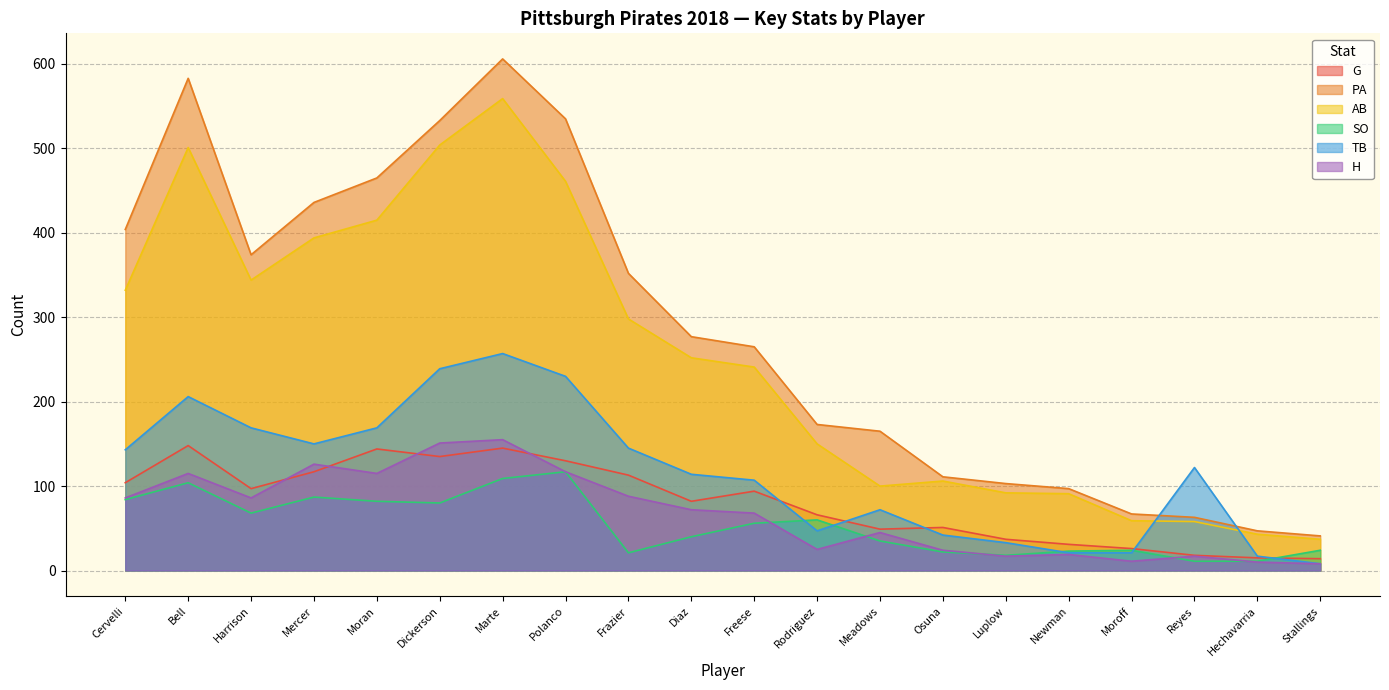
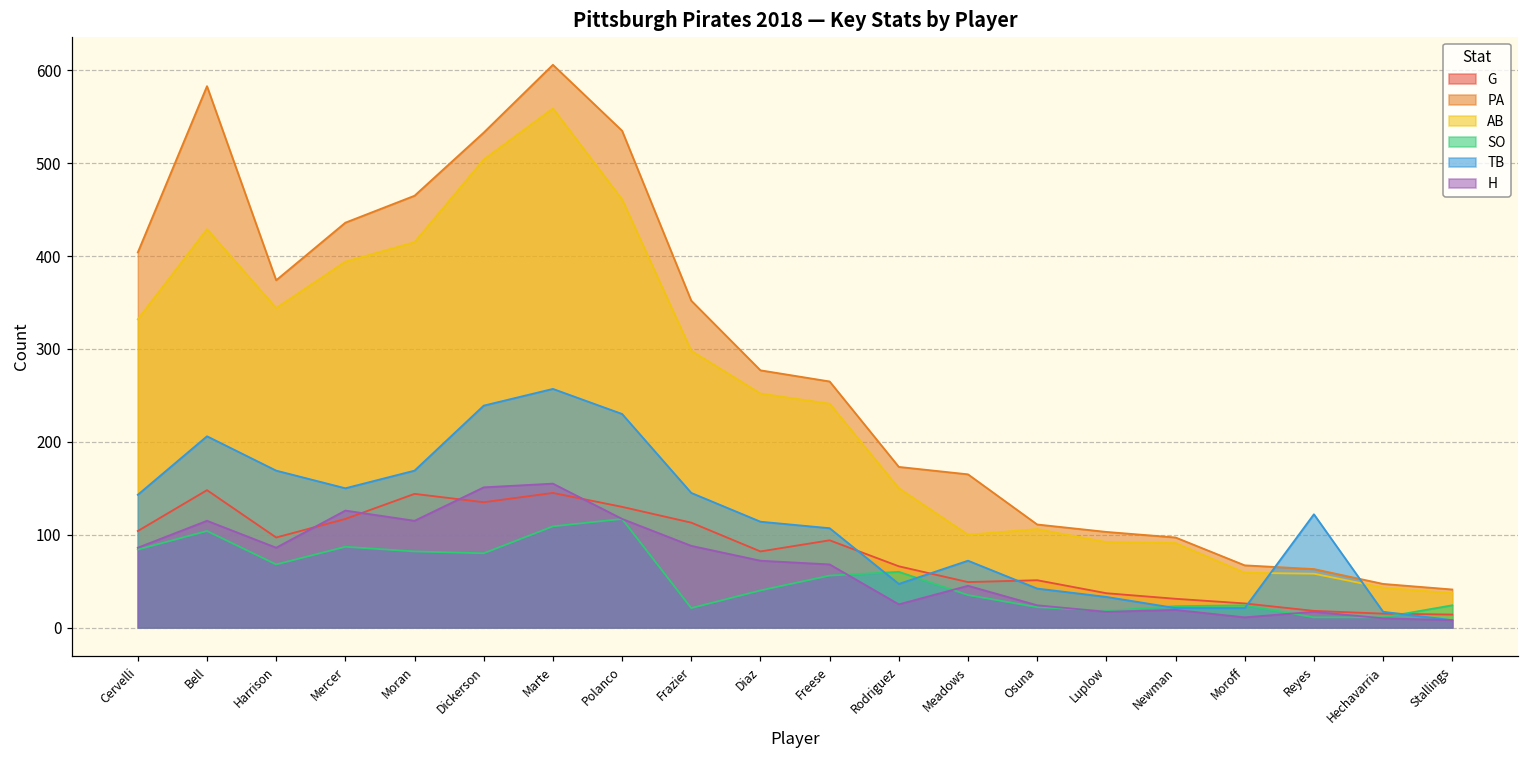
  {
    "AB": {
      "Cervelli": 330,
-     "Bell": 500,
+     "Bell": 430,
      "Harrison": 340,
      "Mercer": 390,
      "Moran": 420,
      "Dickerson": 500,
      "Marte": 560,
      "Polanco": 460,
      "Frazier": 300,
      "Diaz": 250,
      "Freese": 240,
      "Rodriguez": 150,
      "Meadows": 100,
      "Osuna": 110,
      "Luplow": 90,
      "Newman": 90,
      "Moroff": 60,
      "Reyes": 60,
      "Hechavarria": 40,
      "Stallings": 40
    },
    "SO": {
      "Bell": 100,
      "Harrison": 70,
      "Mercer": 90,
      "Moran": 80,
      "Dickerson": 80,
      "Marte": 110,
      "Frazier": 20,
      "Diaz": 40,
      "Freese": 60,
      "Rodriguez": 60,
      "Meadows": 40,
      "Reyes": 10,
      "Stallings": 20
    },
    "TB": {
      "Cervelli": 140,
      "Bell": 210,
      "Harrison": 170,
      "Mercer": 150,
      "Moran": 170,
      "Dickerson": 240,
      "Marte": 260,
      "Polanco": 230,
      "Frazier": 150,
      "Diaz": 110,
      "Freese": 110,
      "Rodriguez": 50,
      "Meadows": 70,
      "Osuna": 40,
      "Luplow": 30,
      "Reyes": 120
    },
    "H": {
      "Bell": 120,
      "Harrison": 90,
      "Mercer": 130,
      "Moran": 120,
      "Dickerson": 150,
      "Marte": 160,
      "Frazier": 90,
      "Diaz": 70,
      "Freese": 70,
      "Rodriguez": 30,
      "Meadows": 50,
      "Moroff": 10
    }
  }
